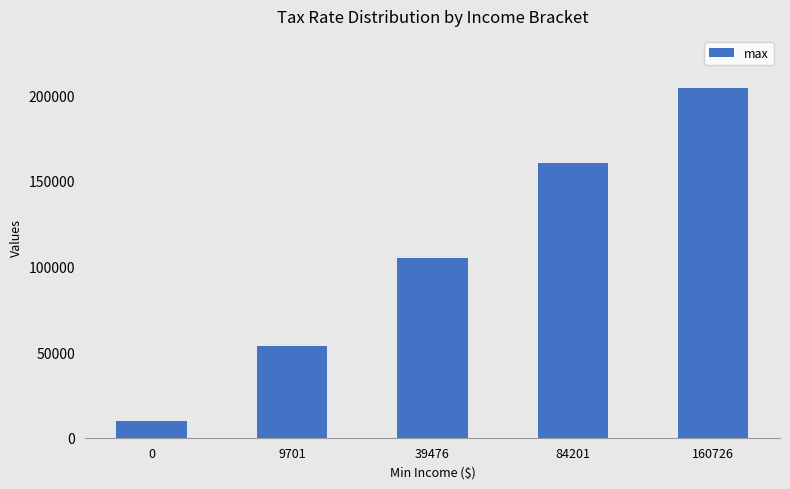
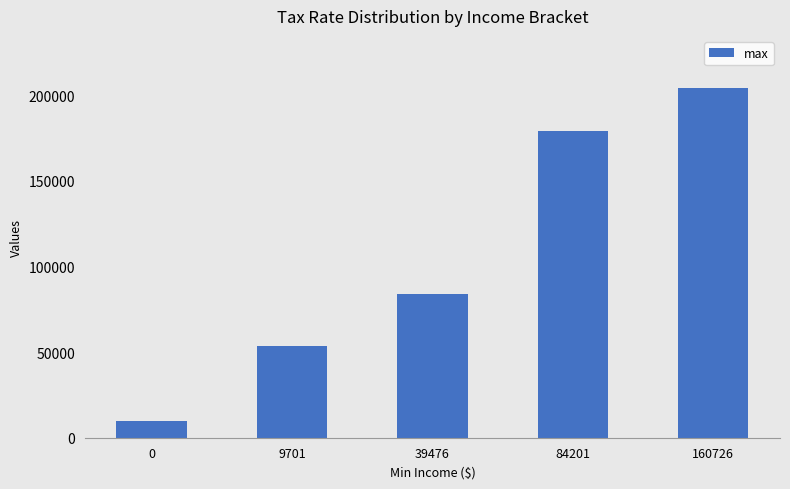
  {
    "0": 10000,
    "9701": 54000,
-   "39476": 105000,
-   "84201": 161000,
+   "39476": 84000,
+   "84201": 179000,
    "160726": 204000
  }
